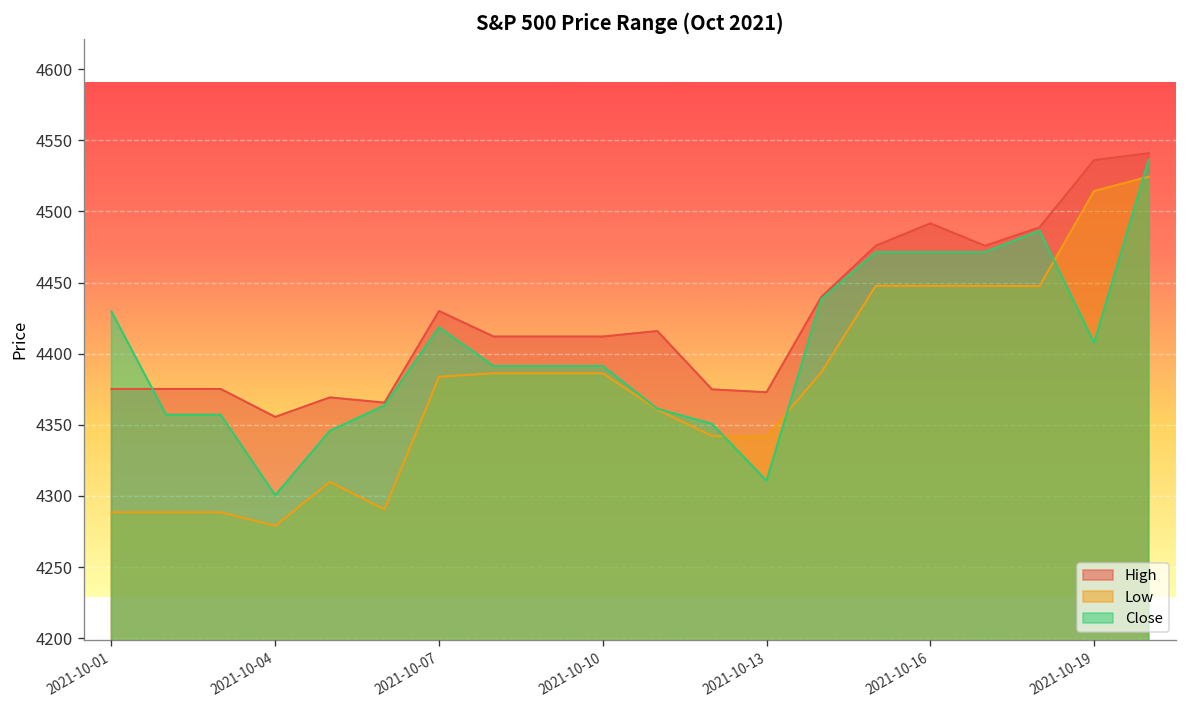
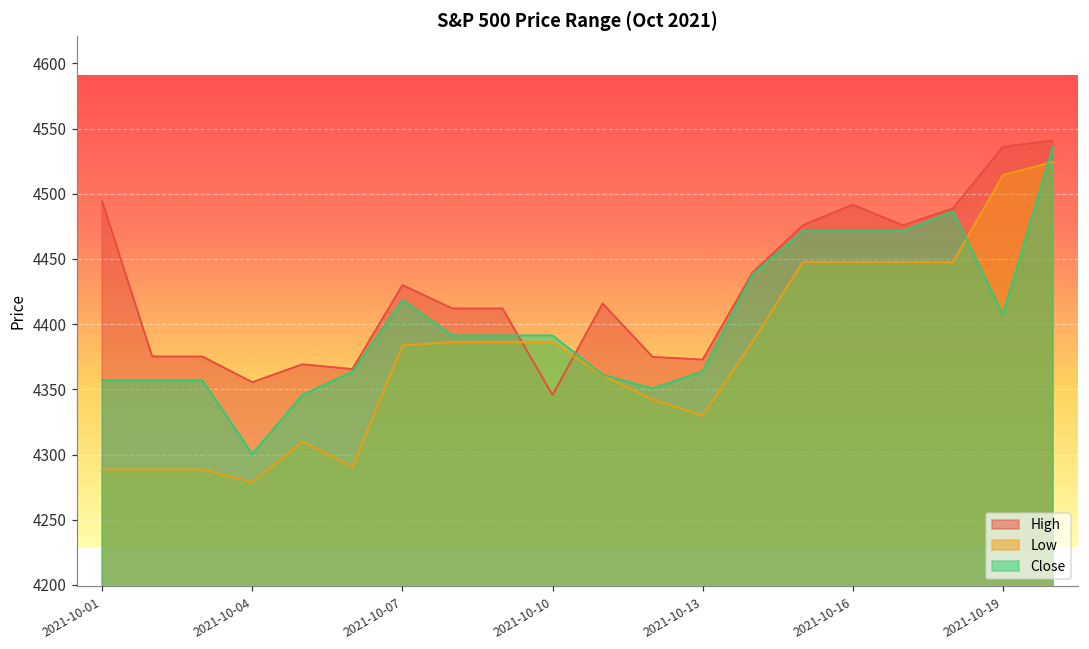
  {
    "High": {
-     "2021-10-01": 4375,
+     "2021-10-01": 4494,
      "2021-10-04": 4356,
      "2021-10-07": 4430,
-     "2021-10-10": 4412,
+     "2021-10-10": 4346,
      "2021-10-13": 4373,
      "2021-10-16": 4492,
      "2021-10-19": 4536
    },
    "Low": {
      "2021-10-01": 4289,
      "2021-10-04": 4279,
      "2021-10-07": 4384,
      "2021-10-10": 4386,
-     "2021-10-13": 4342,
+     "2021-10-13": 4330,
      "2021-10-16": 4448,
      "2021-10-19": 4514
    },
    "Close": {
-     "2021-10-01": 4430,
+     "2021-10-01": 4357,
      "2021-10-04": 4300,
      "2021-10-07": 4418,
      "2021-10-10": 4391,
-     "2021-10-13": 4311,
+     "2021-10-13": 4364,
      "2021-10-16": 4471,
      "2021-10-19": 4408
    }
  }
